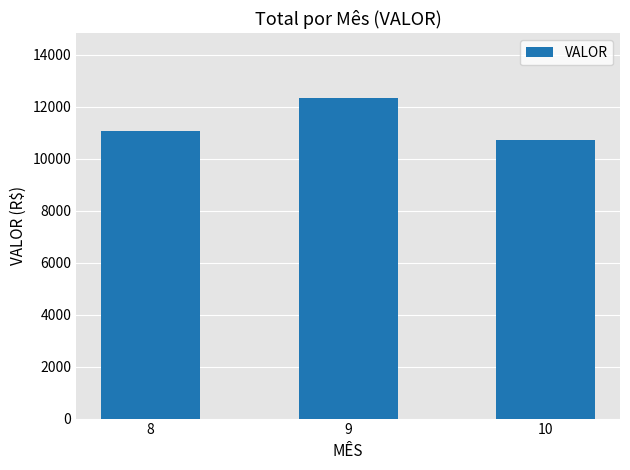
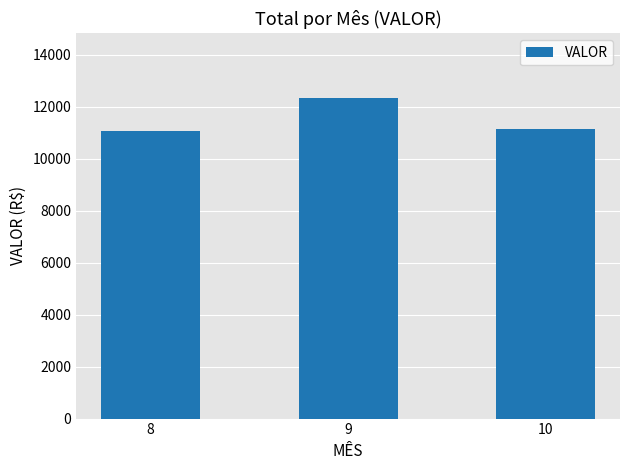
  {
    "8": 11100,
    "9": 12400,
-   "10": 10700
+   "10": 11200
  }
